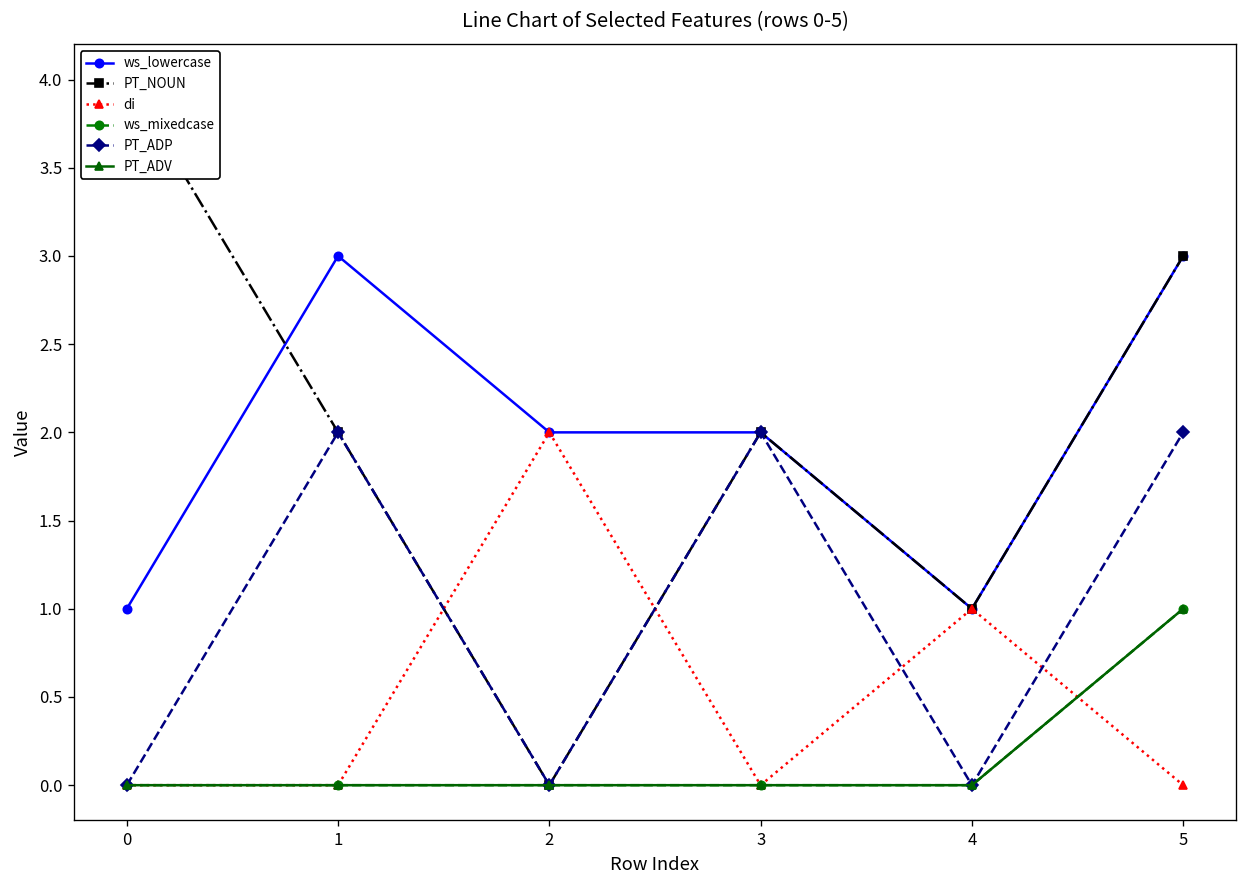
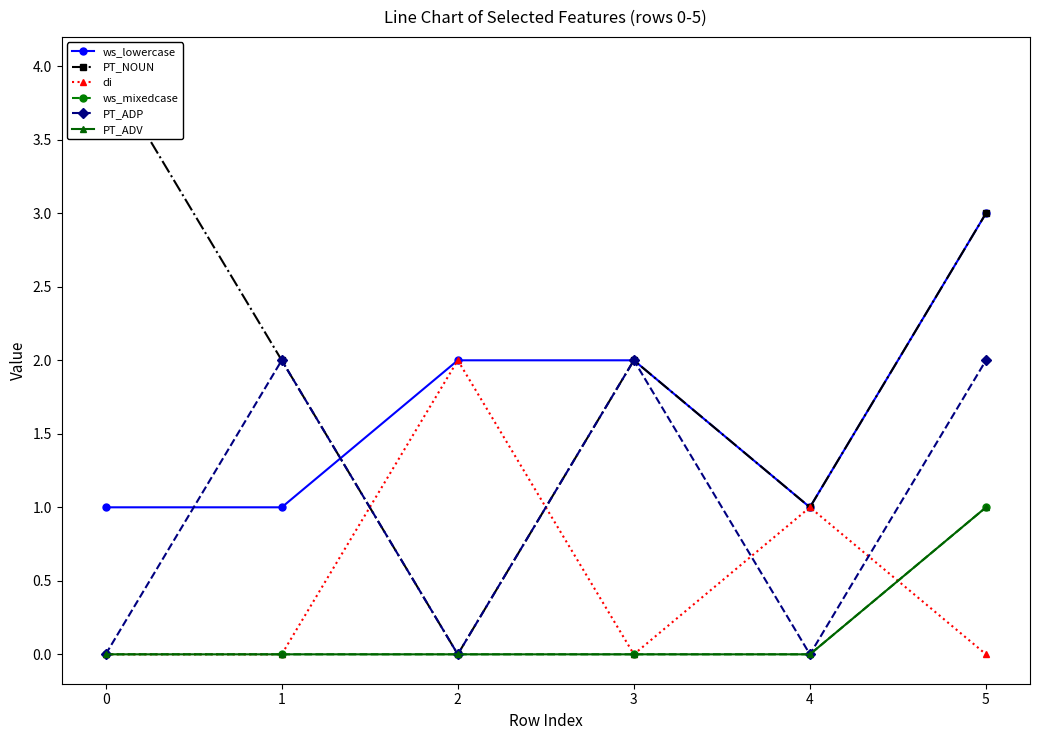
  {
    "ws_lowercase": {
      "0": 1,
-     "1": 3
+     "1": 1
    },
    "di": {
      "5": 0
    },
    "PT_ADV": {
      "5": 1
    },
    "PT_ADP": {
      "5": 2
    }
  }
